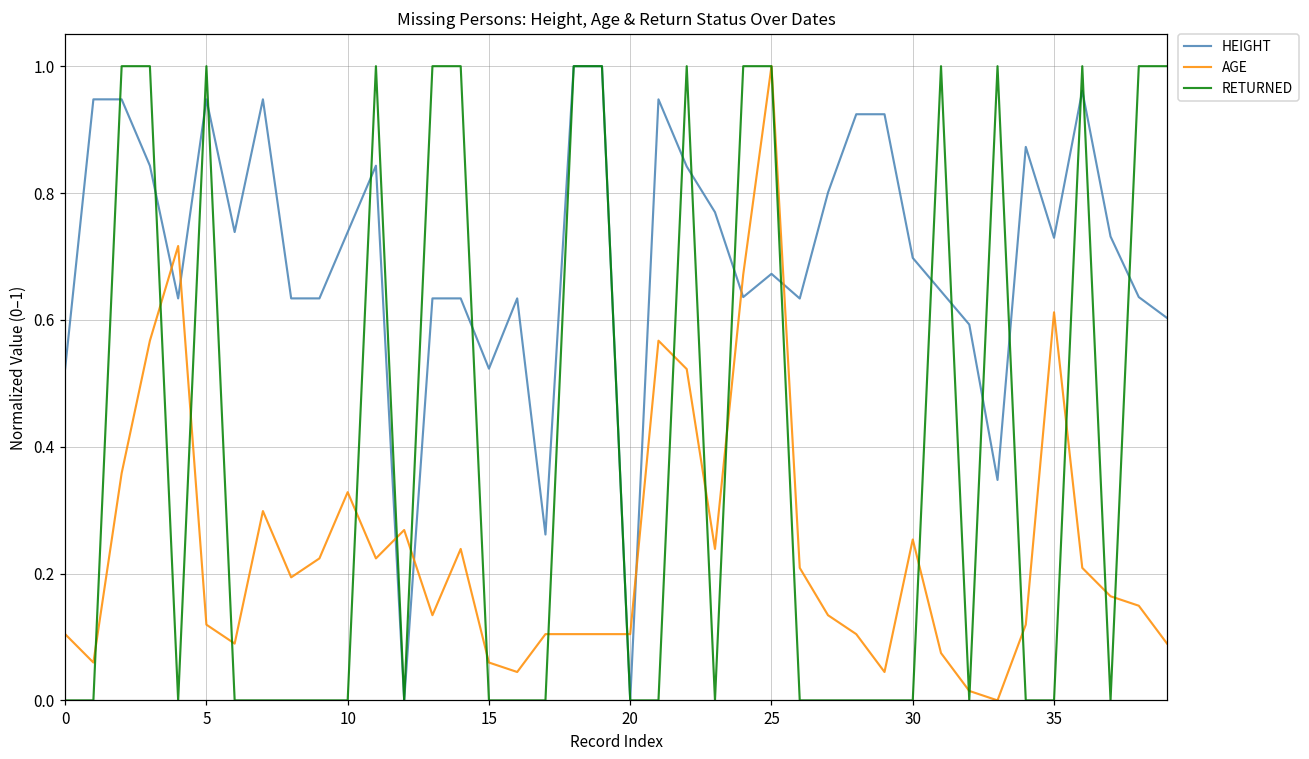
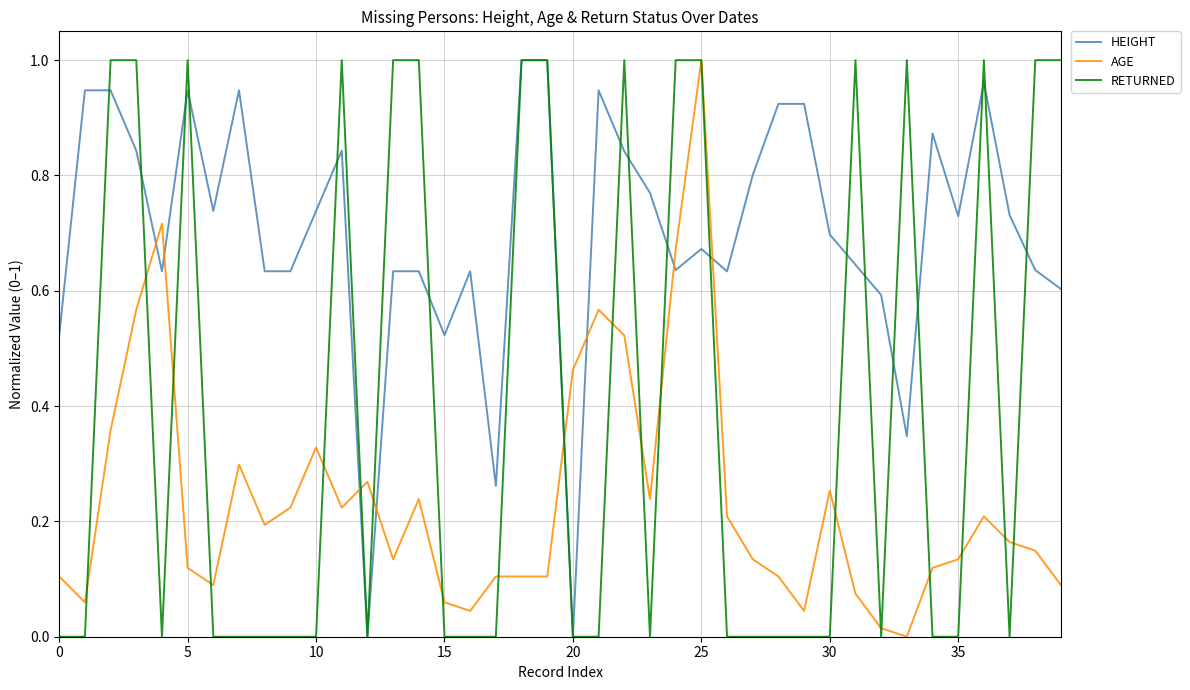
  {
    "HEIGHT": {
      "0": 0.52,
      "5": 0.95,
      "10": 0.74,
      "15": 0.52,
      "25": 0.67,
      "30": 0.70,
      "35": 0.73
    },
    "AGE": {
      "0": 0.10,
      "5": 0.12,
      "10": 0.33,
      "15": 0.06,
-     "20": 0.10,
+     "20": 0.46,
      "30": 0.25,
-     "35": 0.61
+     "35": 0.13
    },
    "RETURNED": {
      "0": 0.00,
      "5": 1.00,
      "10": 0.00,
      "15": 0.00,
      "30": 0.00,
      "35": 0.00
    }
  }
